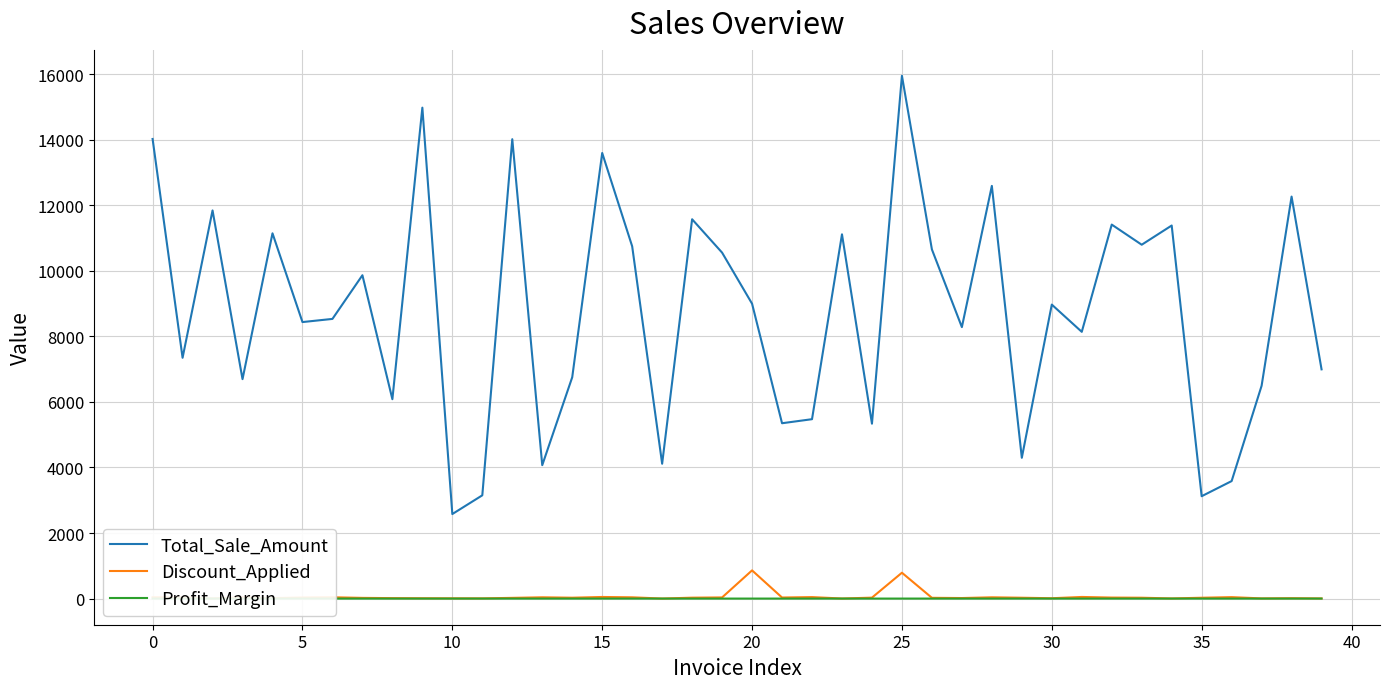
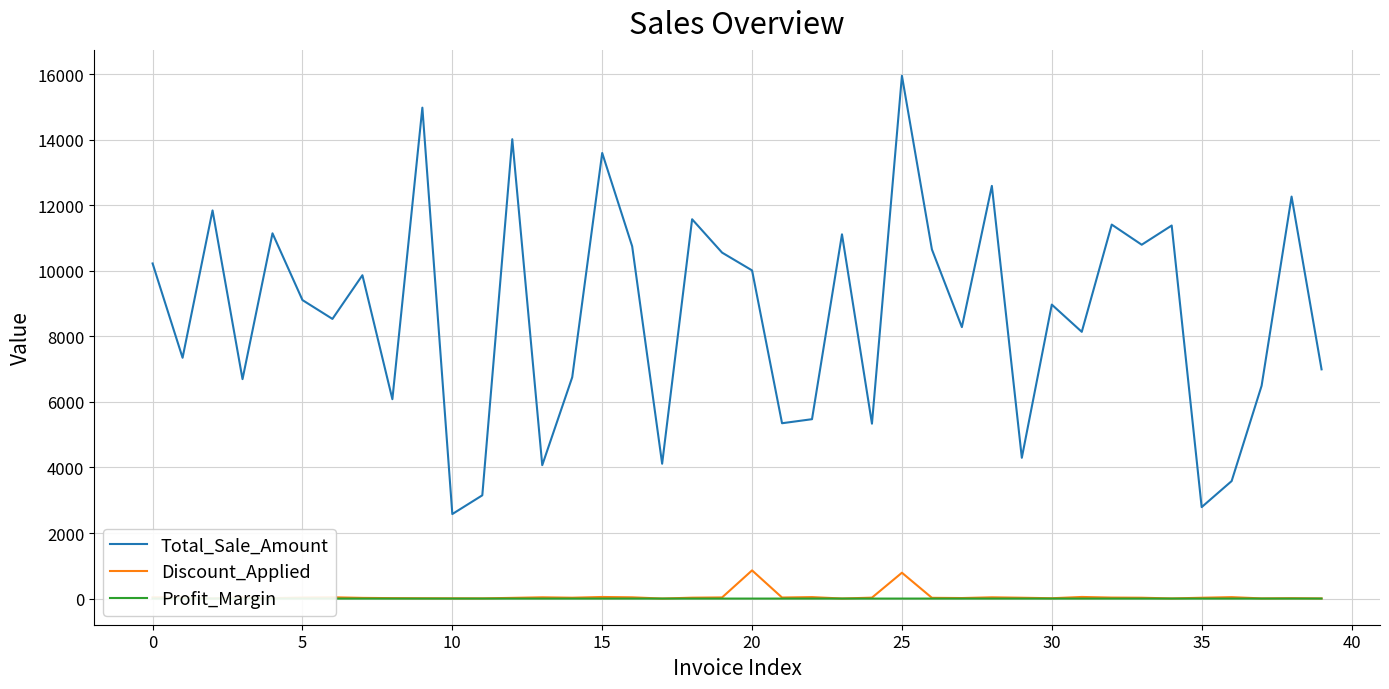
  {
    "Total_Sale_Amount": {
-     "0": 14000,
-     "5": 8400,
+     "0": 10200,
+     "5": 9100,
      "10": 2600,
      "15": 13600,
-     "20": 9000,
+     "20": 10000,
      "25": 15900,
      "30": 9000,
-     "35": 3100
+     "35": 2800
    },
    "Discount_Applied": {
      "20": 900,
      "25": 800
    },
    "Profit_Margin": {
      "20": 0,
      "25": 0
    }
  }
